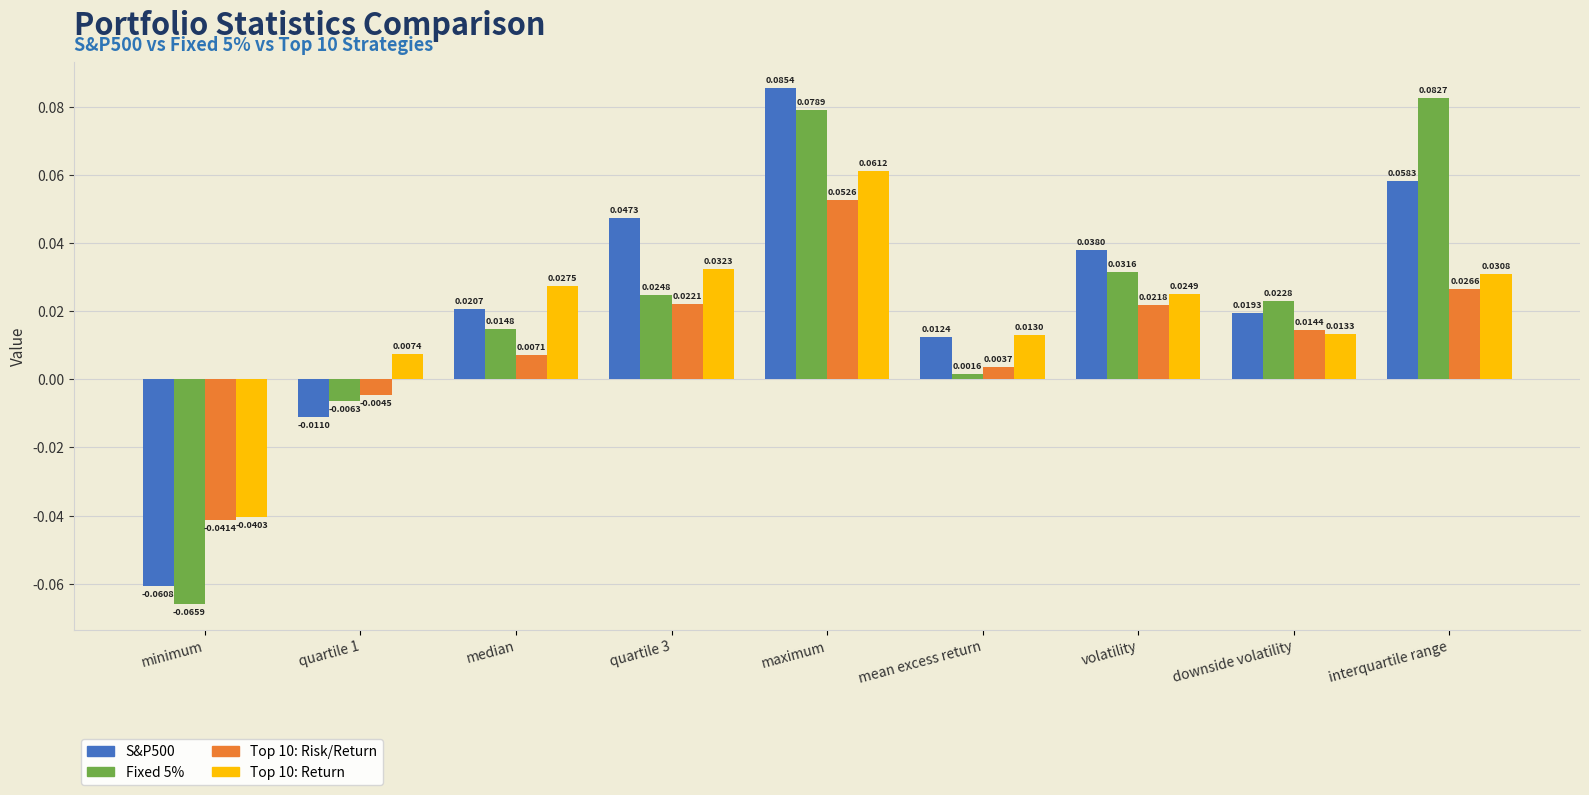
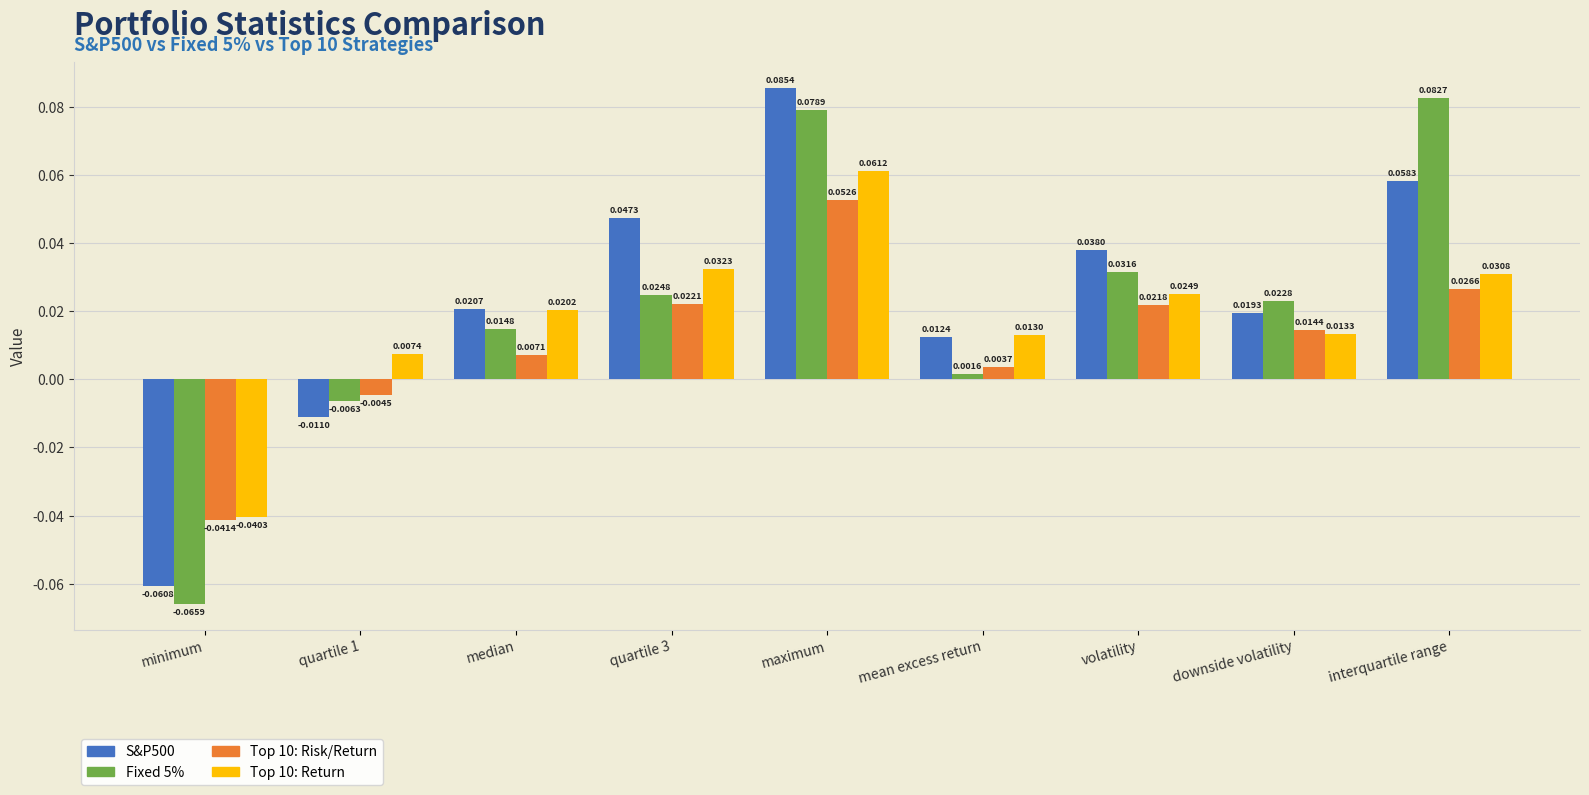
  {
    "S&P500": {
      "minimum": -0.0608,
      "quartile 1": -0.0110,
      "median": 0.0207,
      "quartile 3": 0.0473,
      "maximum": 0.0854,
      "mean excess return": 0.0124,
      "volatility": 0.0380,
      "downside volatility": 0.0193,
      "interquartile range": 0.0583
    },
    "Fixed 5%": {
      "minimum": -0.0659,
      "quartile 1": -0.0063,
      "median": 0.0148,
      "quartile 3": 0.0248,
      "maximum": 0.0789,
      "mean excess return": 0.0016,
      "volatility": 0.0316,
      "downside volatility": 0.0228,
      "interquartile range": 0.0827
    },
    "Top 10: Risk/Return": {
      "minimum": -0.0414,
      "quartile 1": -0.0045,
      "median": 0.0071,
      "quartile 3": 0.0221,
      "maximum": 0.0526,
      "mean excess return": 0.0037,
      "volatility": 0.0218,
      "downside volatility": 0.0144,
      "interquartile range": 0.0266
    },
    "Top 10: Return": {
      "minimum": -0.0403,
      "quartile 1": 0.0074,
-     "median": 0.0275,
+     "median": 0.0202,
      "quartile 3": 0.0323,
      "maximum": 0.0612,
      "mean excess return": 0.0130,
      "volatility": 0.0249,
      "downside volatility": 0.0133,
      "interquartile range": 0.0308
    }
  }
